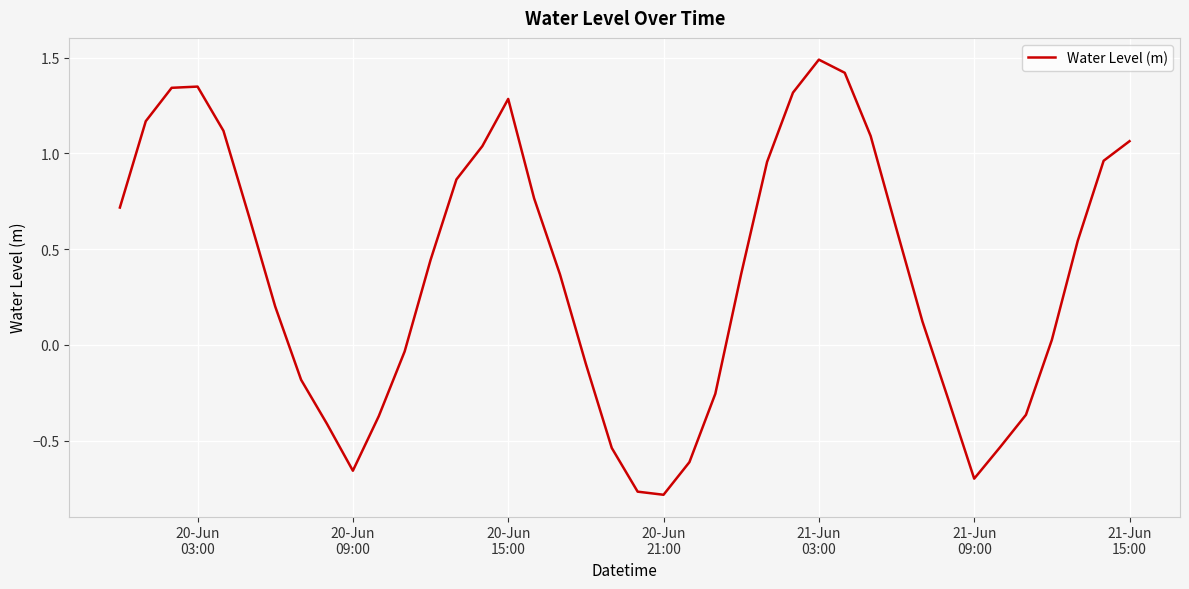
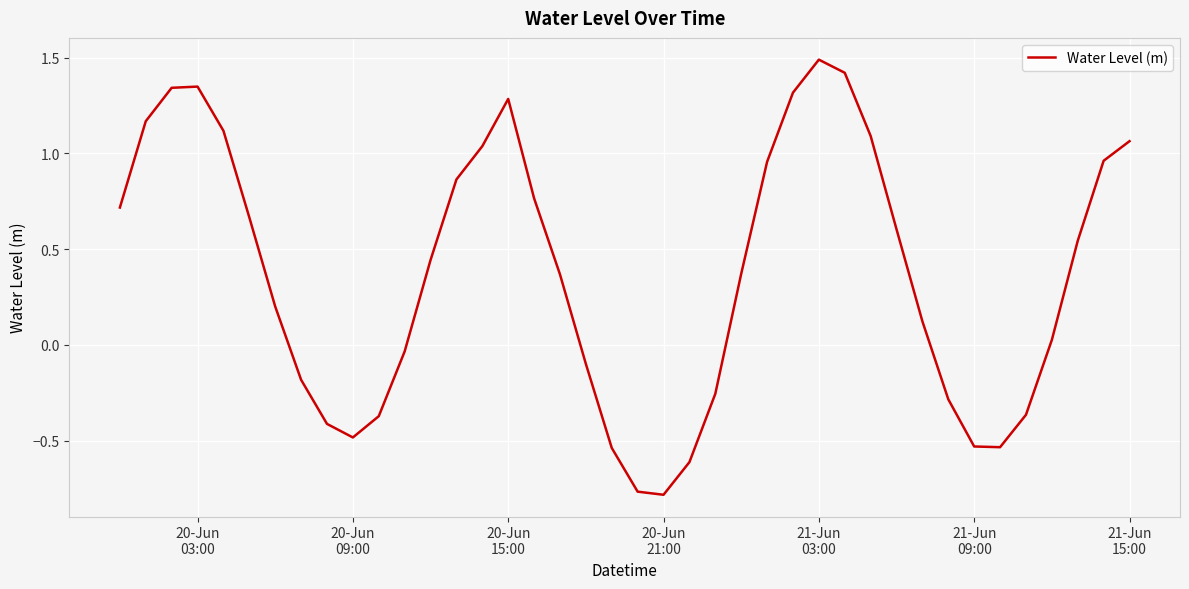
  {
    "20-Jun 03:00": 1.35,
-   "20-Jun 09:00": -0.66,
+   "20-Jun 09:00": -0.48,
    "20-Jun 15:00": 1.28,
    "20-Jun 21:00": -0.78,
    "21-Jun 03:00": 1.49,
-   "21-Jun 09:00": -0.70,
+   "21-Jun 09:00": -0.53,
    "21-Jun 15:00": 1.06
  }
